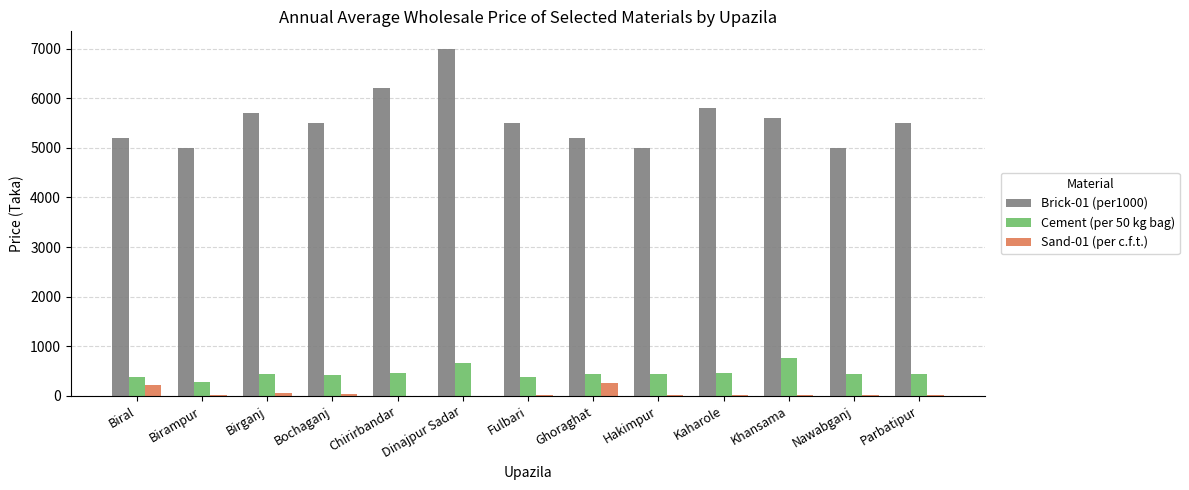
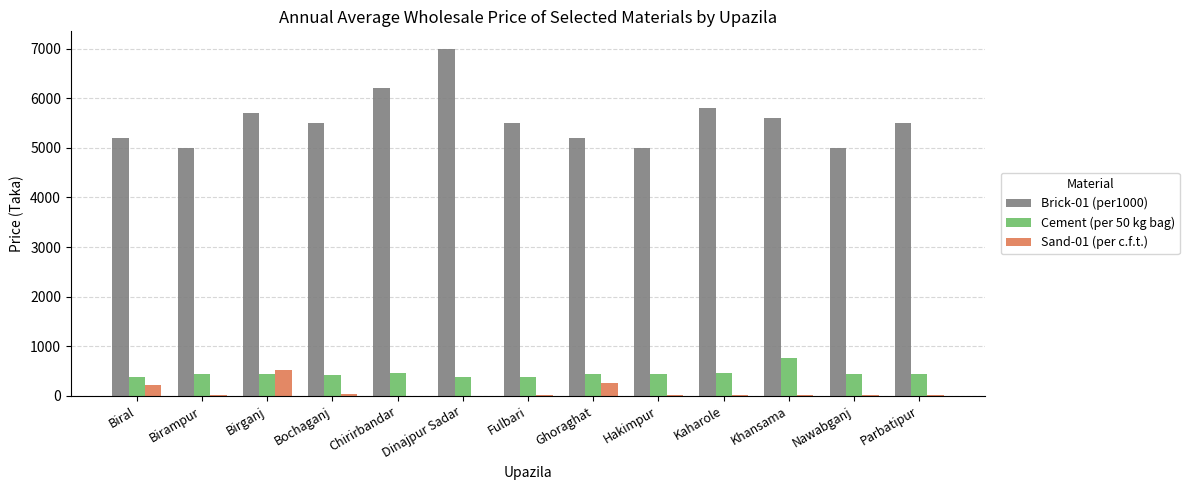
  {
    "Brick-01 (per1000)": {
      "Biral": 5200,
      "Birampur": 5000,
      "Birganj": 5700,
      "Bochaganj": 5500,
      "Chirirbandar": 6200,
      "Dinajpur Sadar": 7000,
      "Fulbari": 5500,
      "Ghoraghat": 5200,
      "Hakimpur": 5000,
      "Kaharole": 5800,
      "Khansama": 5600,
      "Nawabganj": 5000,
      "Parbatipur": 5500
    },
    "Cement (per 50 kg bag)": {
      "Biral": 400,
-     "Birampur": 300,
+     "Birampur": 500,
      "Birganj": 500,
      "Bochaganj": 400,
      "Chirirbandar": 500,
-     "Dinajpur Sadar": 700,
+     "Dinajpur Sadar": 400,
      "Fulbari": 400,
      "Ghoraghat": 500,
      "Hakimpur": 500,
      "Kaharole": 500,
      "Khansama": 800,
      "Nawabganj": 500,
      "Parbatipur": 400
    },
    "Sand-01 (per c.f.t.)": {
      "Biral": 200,
-     "Birganj": 100,
+     "Birganj": 500,
      "Ghoraghat": 300
    }
  }
